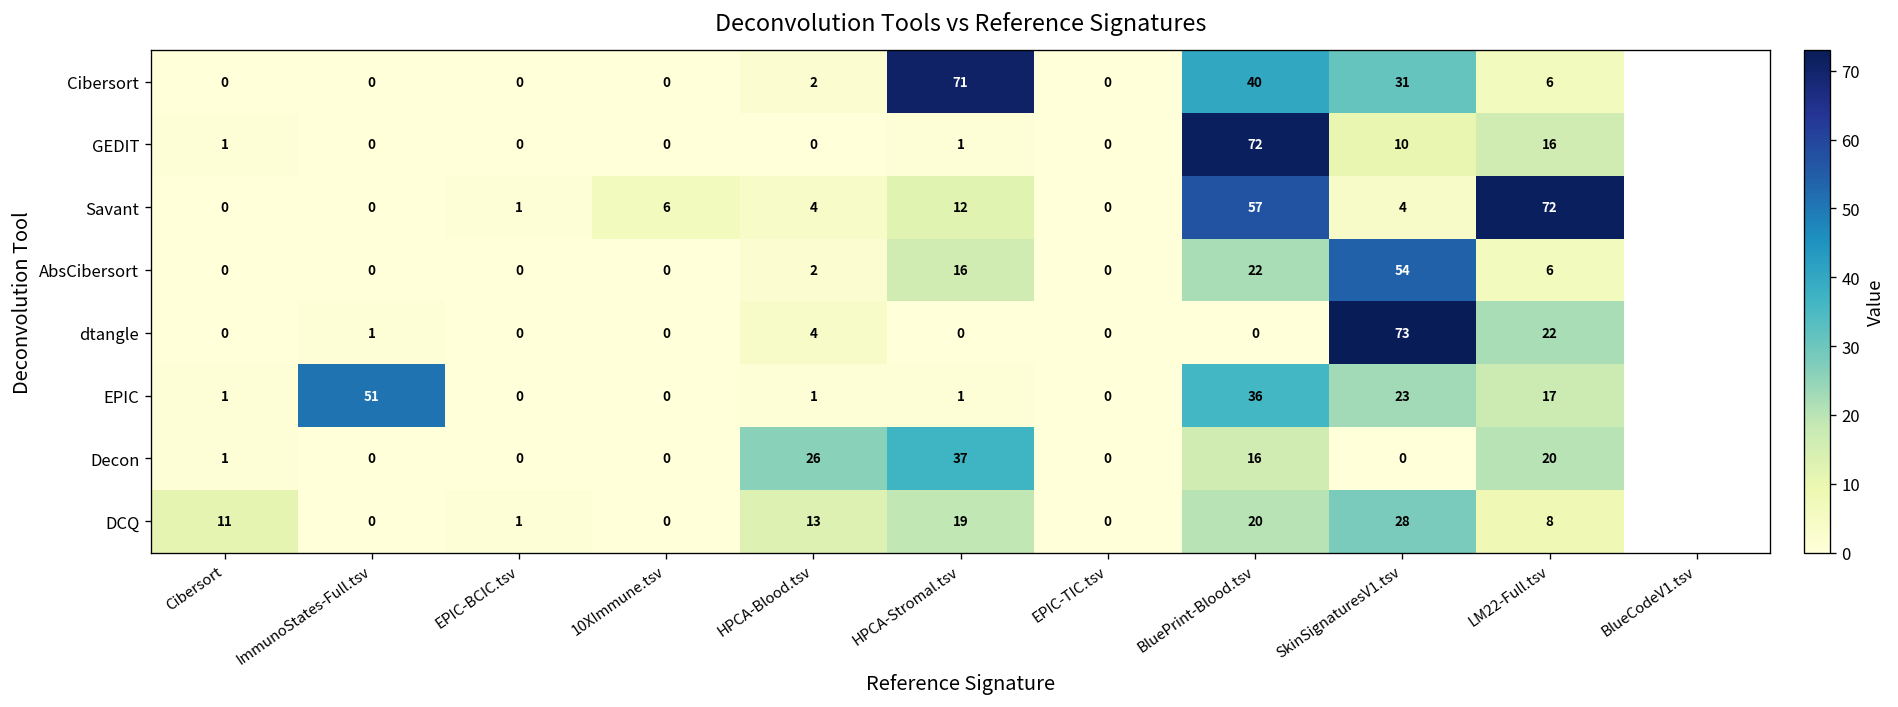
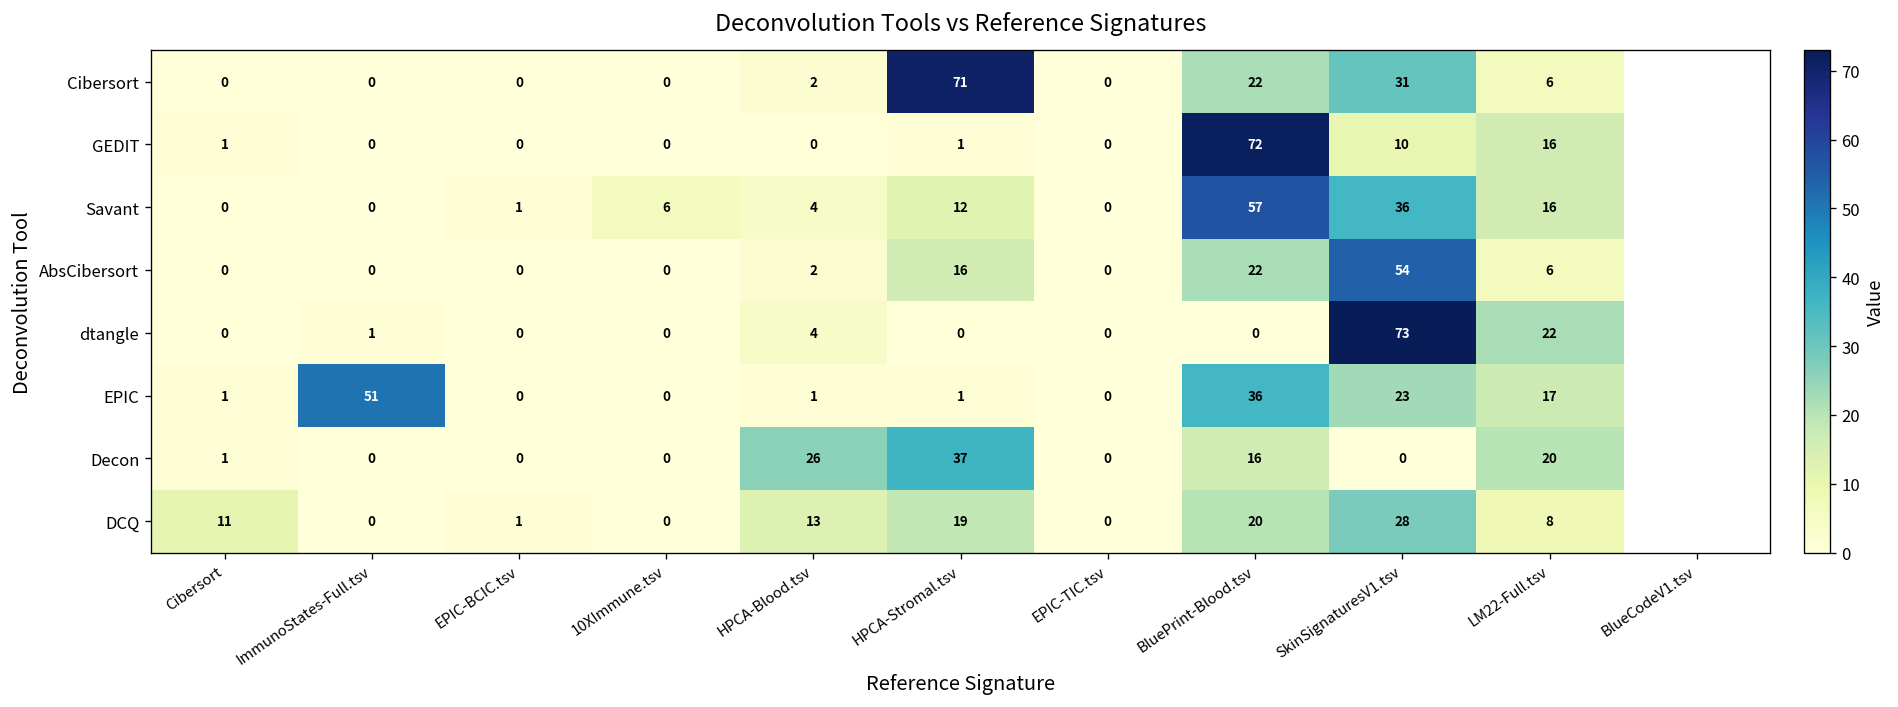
  {
    "Cibersort": {
      "Cibersort": 0,
      "ImmunoStates-Full.tsv": 0,
      "EPIC-BCIC.tsv": 0,
      "10XImmune.tsv": 0,
      "HPCA-Blood.tsv": 2,
      "HPCA-Stromal.tsv": 71,
      "EPIC-TIC.tsv": 0,
-     "BluePrint-Blood.tsv": 40,
+     "BluePrint-Blood.tsv": 22,
      "SkinSignaturesV1.tsv": 31,
      "LM22-Full.tsv": 6
    },
    "GEDIT": {
      "Cibersort": 1,
      "ImmunoStates-Full.tsv": 0,
      "EPIC-BCIC.tsv": 0,
      "10XImmune.tsv": 0,
      "HPCA-Blood.tsv": 0,
      "HPCA-Stromal.tsv": 1,
      "EPIC-TIC.tsv": 0,
      "BluePrint-Blood.tsv": 72,
      "SkinSignaturesV1.tsv": 10,
      "LM22-Full.tsv": 16
    },
    "Savant": {
      "Cibersort": 0,
      "ImmunoStates-Full.tsv": 0,
      "EPIC-BCIC.tsv": 1,
      "10XImmune.tsv": 6,
      "HPCA-Blood.tsv": 4,
      "HPCA-Stromal.tsv": 12,
      "EPIC-TIC.tsv": 0,
      "BluePrint-Blood.tsv": 57,
-     "SkinSignaturesV1.tsv": 4,
-     "LM22-Full.tsv": 72
+     "SkinSignaturesV1.tsv": 36,
+     "LM22-Full.tsv": 16
    },
    "AbsCibersort": {
      "Cibersort": 0,
      "ImmunoStates-Full.tsv": 0,
      "EPIC-BCIC.tsv": 0,
      "10XImmune.tsv": 0,
      "HPCA-Blood.tsv": 2,
      "HPCA-Stromal.tsv": 16,
      "EPIC-TIC.tsv": 0,
      "BluePrint-Blood.tsv": 22,
      "SkinSignaturesV1.tsv": 54,
      "LM22-Full.tsv": 6
    },
    "dtangle": {
      "Cibersort": 0,
      "ImmunoStates-Full.tsv": 1,
      "EPIC-BCIC.tsv": 0,
      "10XImmune.tsv": 0,
      "HPCA-Blood.tsv": 4,
      "HPCA-Stromal.tsv": 0,
      "EPIC-TIC.tsv": 0,
      "BluePrint-Blood.tsv": 0,
      "SkinSignaturesV1.tsv": 73,
      "LM22-Full.tsv": 22
    },
    "EPIC": {
      "Cibersort": 1,
      "ImmunoStates-Full.tsv": 51,
      "EPIC-BCIC.tsv": 0,
      "10XImmune.tsv": 0,
      "HPCA-Blood.tsv": 1,
      "HPCA-Stromal.tsv": 1,
      "EPIC-TIC.tsv": 0,
      "BluePrint-Blood.tsv": 36,
      "SkinSignaturesV1.tsv": 23,
      "LM22-Full.tsv": 17
    },
    "Decon": {
      "Cibersort": 1,
      "ImmunoStates-Full.tsv": 0,
      "EPIC-BCIC.tsv": 0,
      "10XImmune.tsv": 0,
      "HPCA-Blood.tsv": 26,
      "HPCA-Stromal.tsv": 37,
      "EPIC-TIC.tsv": 0,
      "BluePrint-Blood.tsv": 16,
      "SkinSignaturesV1.tsv": 0,
      "LM22-Full.tsv": 20
    },
    "DCQ": {
      "Cibersort": 11,
      "ImmunoStates-Full.tsv": 0,
      "EPIC-BCIC.tsv": 1,
      "10XImmune.tsv": 0,
      "HPCA-Blood.tsv": 13,
      "HPCA-Stromal.tsv": 19,
      "EPIC-TIC.tsv": 0,
      "BluePrint-Blood.tsv": 20,
      "SkinSignaturesV1.tsv": 28,
      "LM22-Full.tsv": 8
    }
  }
